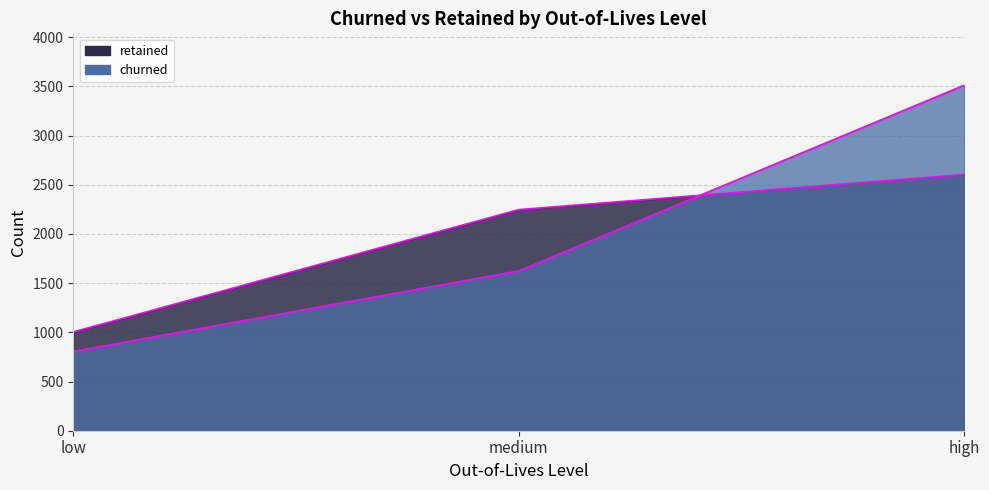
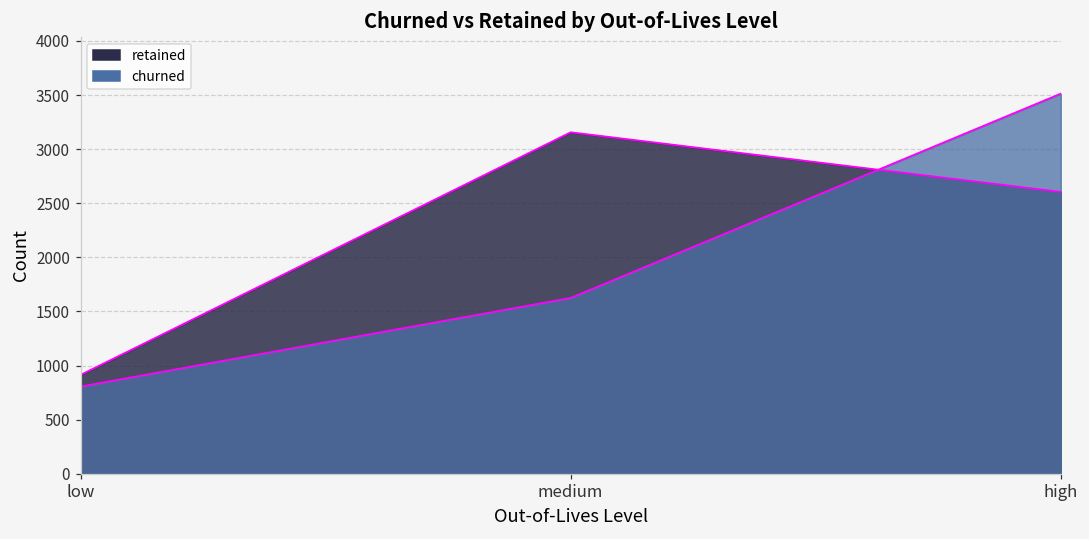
  {
    "retained": {
-     "low": 1000,
-     "medium": 2200,
+     "low": 900,
+     "medium": 3200,
      "high": 2600
    },
    "churned": {
      "low": 800,
      "medium": 1600,
      "high": 3500
    }
  }
